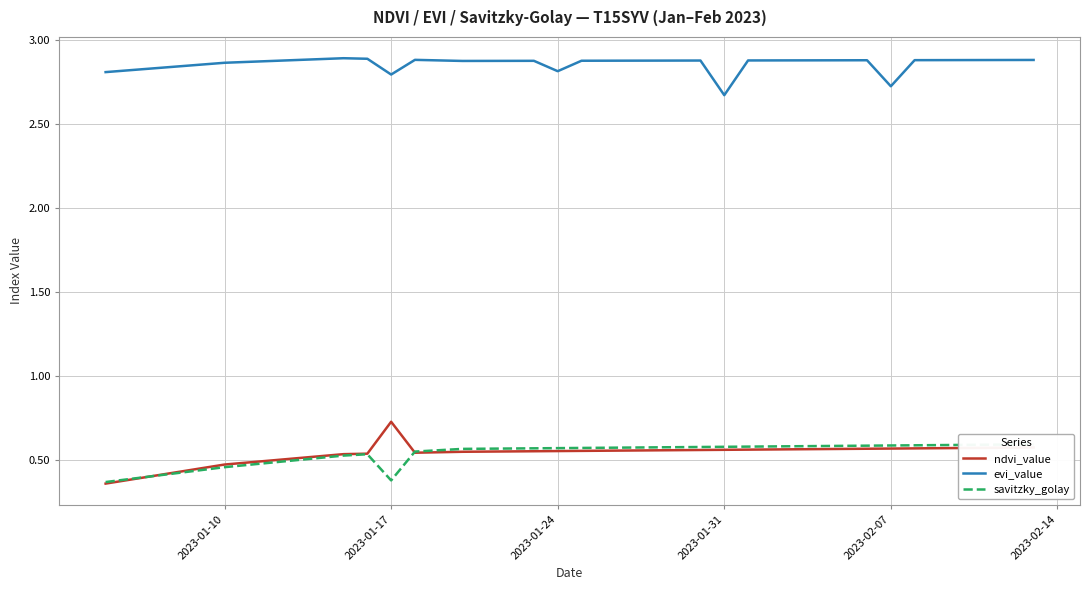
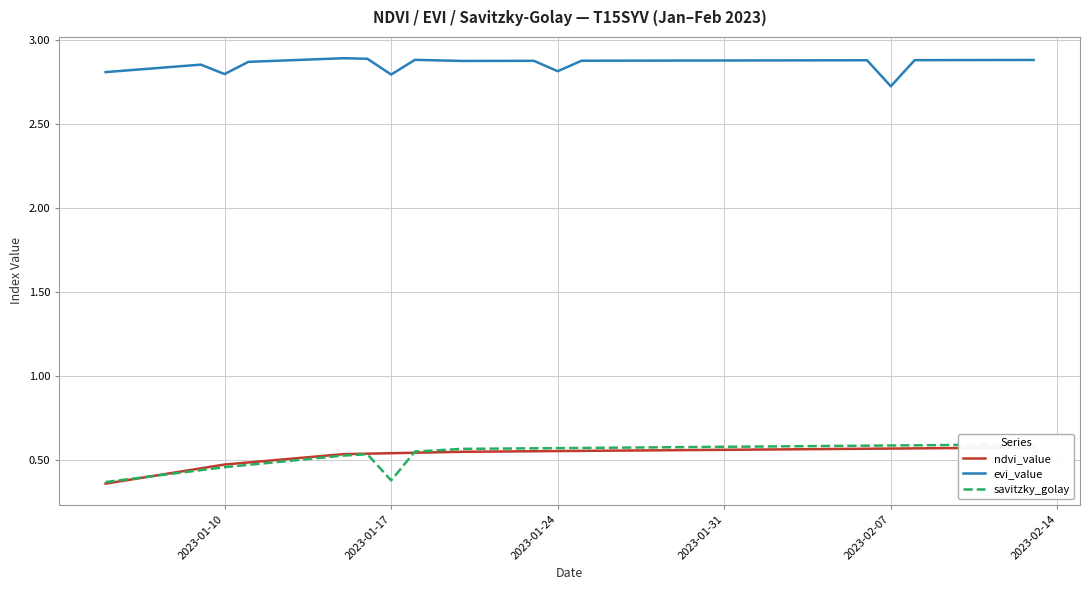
  {
    "ndvi_value": {
      "2023-01-10": 0.48,
-     "2023-01-17": 0.73,
+     "2023-01-17": 0.54,
      "2023-01-24": 0.56,
      "2023-01-31": 0.56,
      "2023-02-07": 0.57
    },
    "evi_value": {
-     "2023-01-10": 2.86,
+     "2023-01-10": 2.80,
      "2023-01-17": 2.79,
      "2023-01-24": 2.81,
-     "2023-01-31": 2.67,
+     "2023-01-31": 2.88,
      "2023-02-07": 2.72
    },
    "savitzky_golay": {
      "2023-01-10": 0.46,
      "2023-01-17": 0.38,
      "2023-01-24": 0.57,
      "2023-01-31": 0.58,
      "2023-02-07": 0.59
    }
  }
